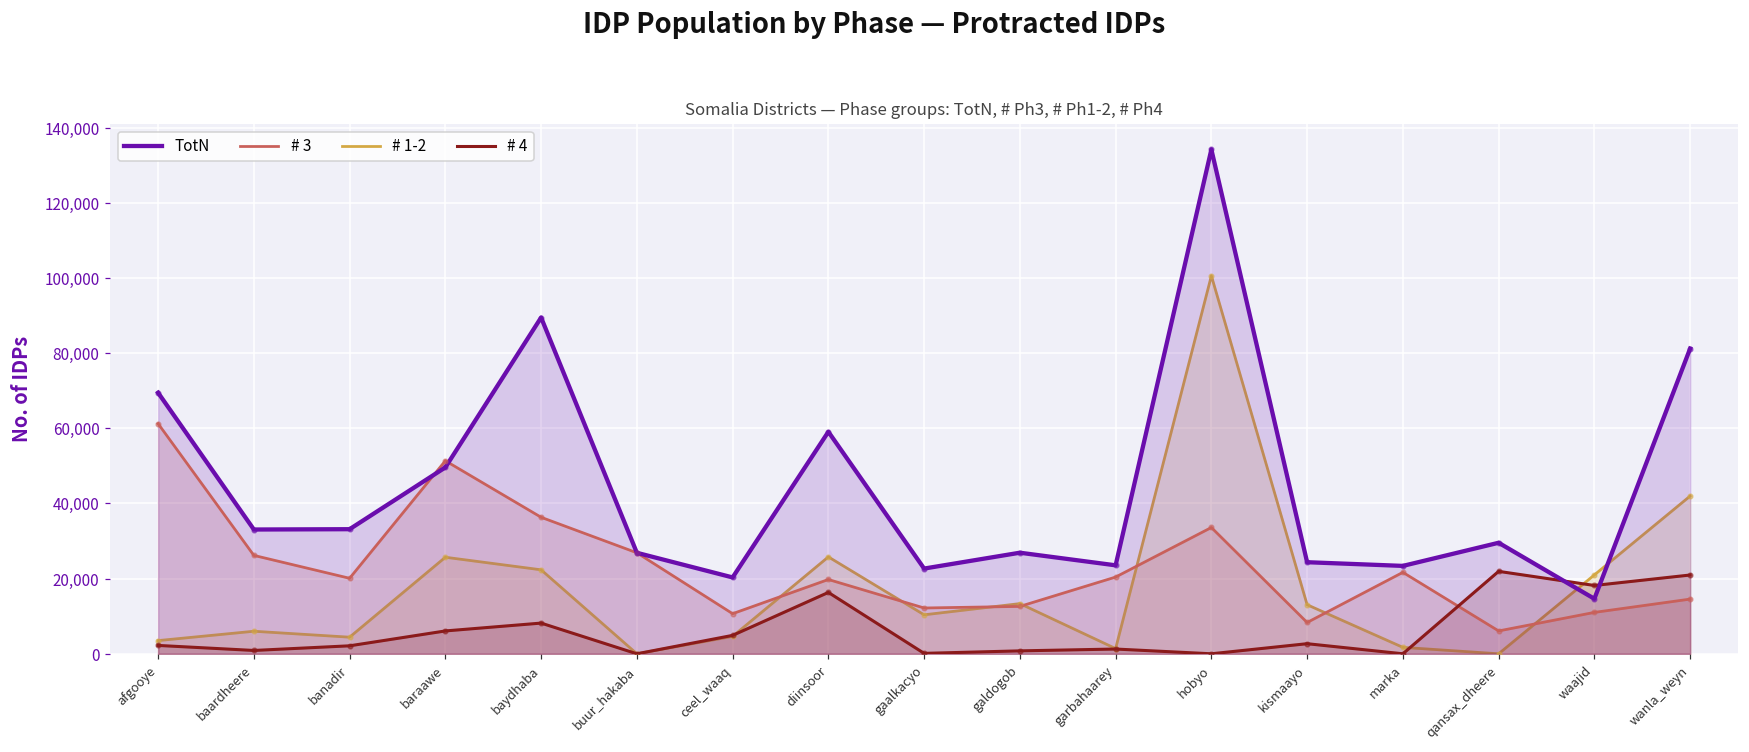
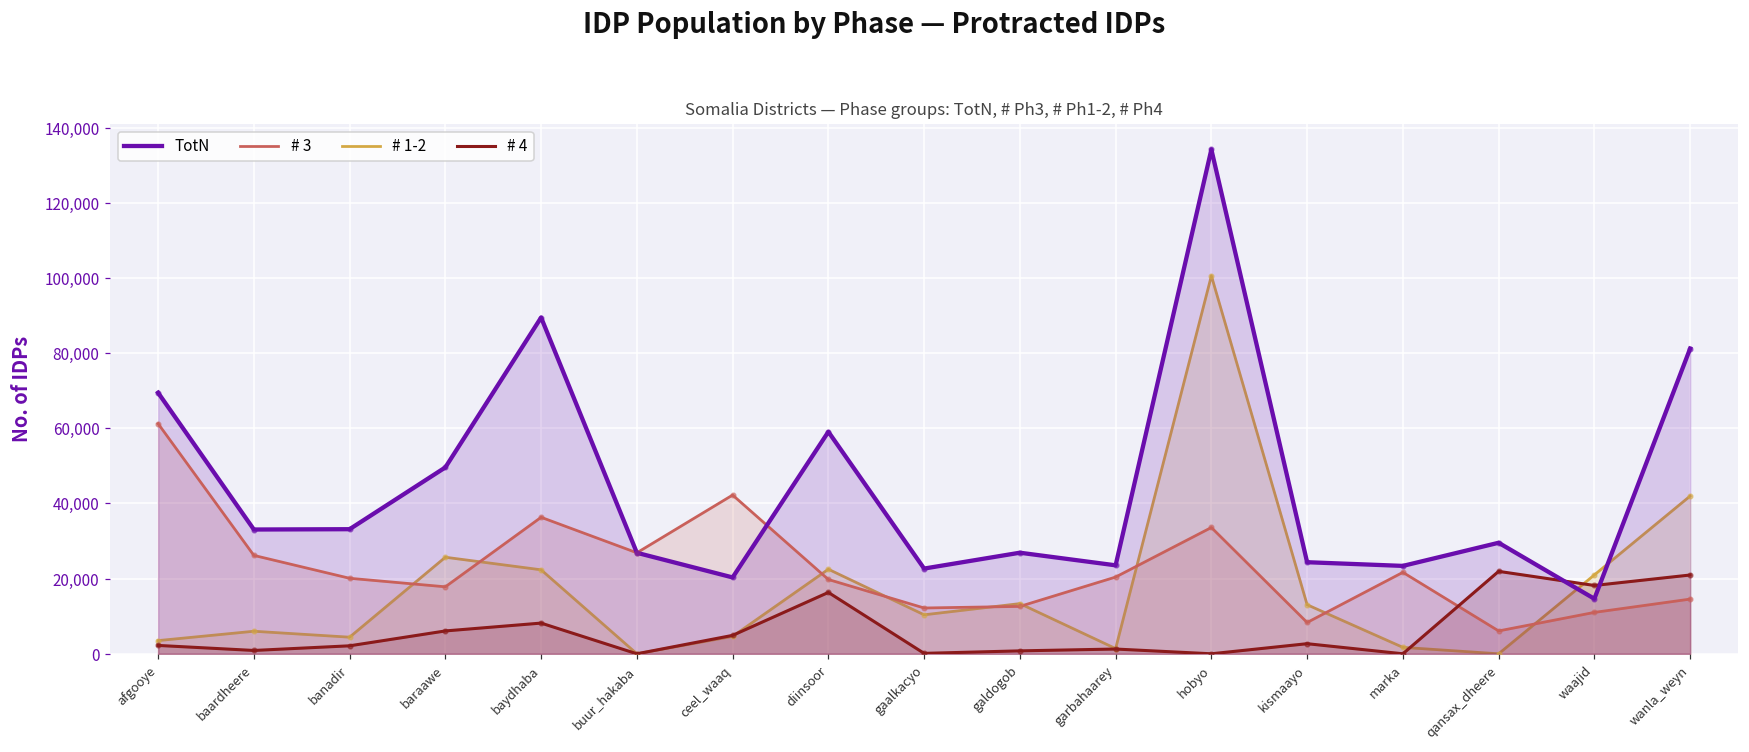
  {
    "TotN": {
      "afgooye": "69,000",
      "baardheere": "33,000",
      "banadir": "33,000",
      "baraawe": "50,000",
      "baydhaba": "89,000",
      "ceel_waaq": "20,000",
      "diinsoor": "59,000",
      "gaalkacyo": "23,000",
      "galdogob": "27,000",
      "garbahaarey": "24,000",
      "hobyo": "134,000",
      "kismaayo": "24,000",
      "marka": "23,000",
      "qansax_dheere": "30,000",
      "waajid": "15,000",
      "wanla_weyn": "81,000"
    },
    "# 3": {
      "afgooye": "61,000",
      "baardheere": "26,000",
      "banadir": "20,000",
-     "baraawe": "51,000",
+     "baraawe": "18,000",
      "baydhaba": "36,000",
-     "ceel_waaq": "11,000",
+     "ceel_waaq": "42,000",
      "diinsoor": "20,000",
      "gaalkacyo": "12,000",
      "garbahaarey": "20,000",
      "hobyo": "34,000",
      "kismaayo": "8,000",
      "marka": "22,000",
      "qansax_dheere": "6,000",
      "waajid": "11,000",
      "wanla_weyn": "15,000"
    },
    "# 1-2": {
      "afgooye": "4,000",
      "baardheere": "6,000",
      "banadir": "4,000",
      "baraawe": "26,000",
      "baydhaba": "22,000",
-     "diinsoor": "26,000",
+     "diinsoor": "22,000",
      "gaalkacyo": "10,000",
      "hobyo": "101,000",
      "kismaayo": "13,000",
      "marka": "2,000",
      "qansax_dheere": "0",
      "waajid": "21,000",
      "wanla_weyn": "42,000"
    },
    "# 4": {
      "afgooye": "2,000",
      "baardheere": "1,000",
      "banadir": "2,000",
      "baraawe": "6,000",
      "baydhaba": "8,000",
      "diinsoor": "16,000",
      "gaalkacyo": "0",
      "galdogob": "1,000",
      "hobyo": "0",
      "kismaayo": "3,000",
      "marka": "0",
      "qansax_dheere": "22,000",
      "waajid": "18,000",
      "wanla_weyn": "21,000"
    }
  }
